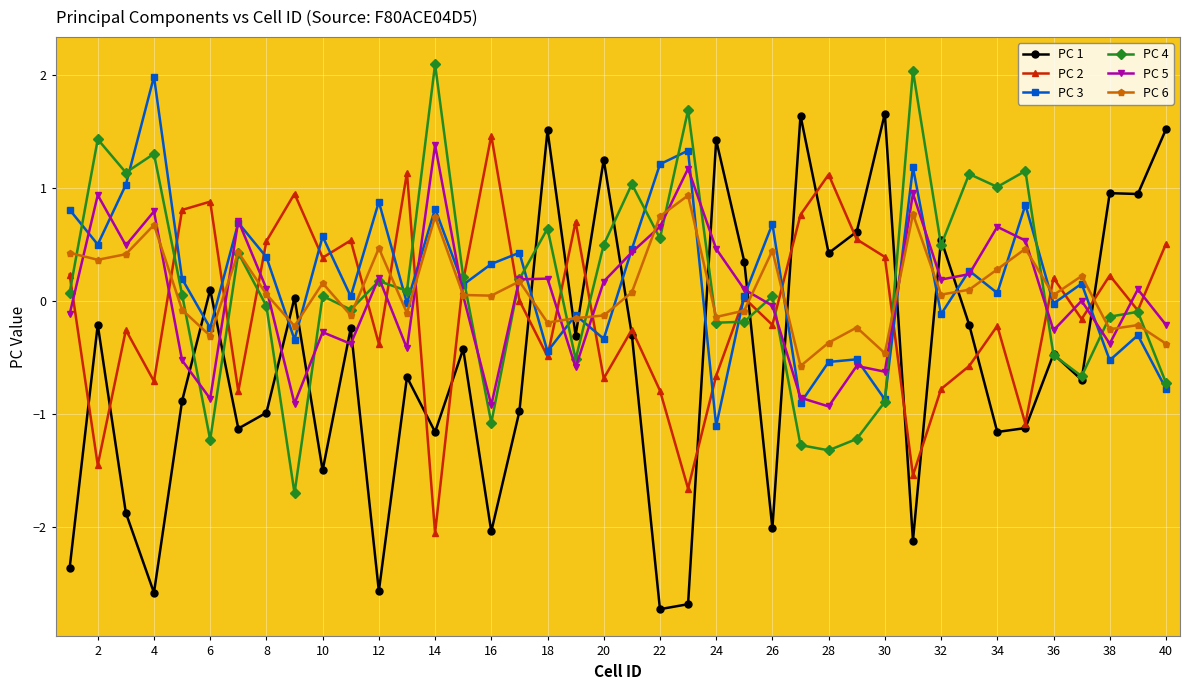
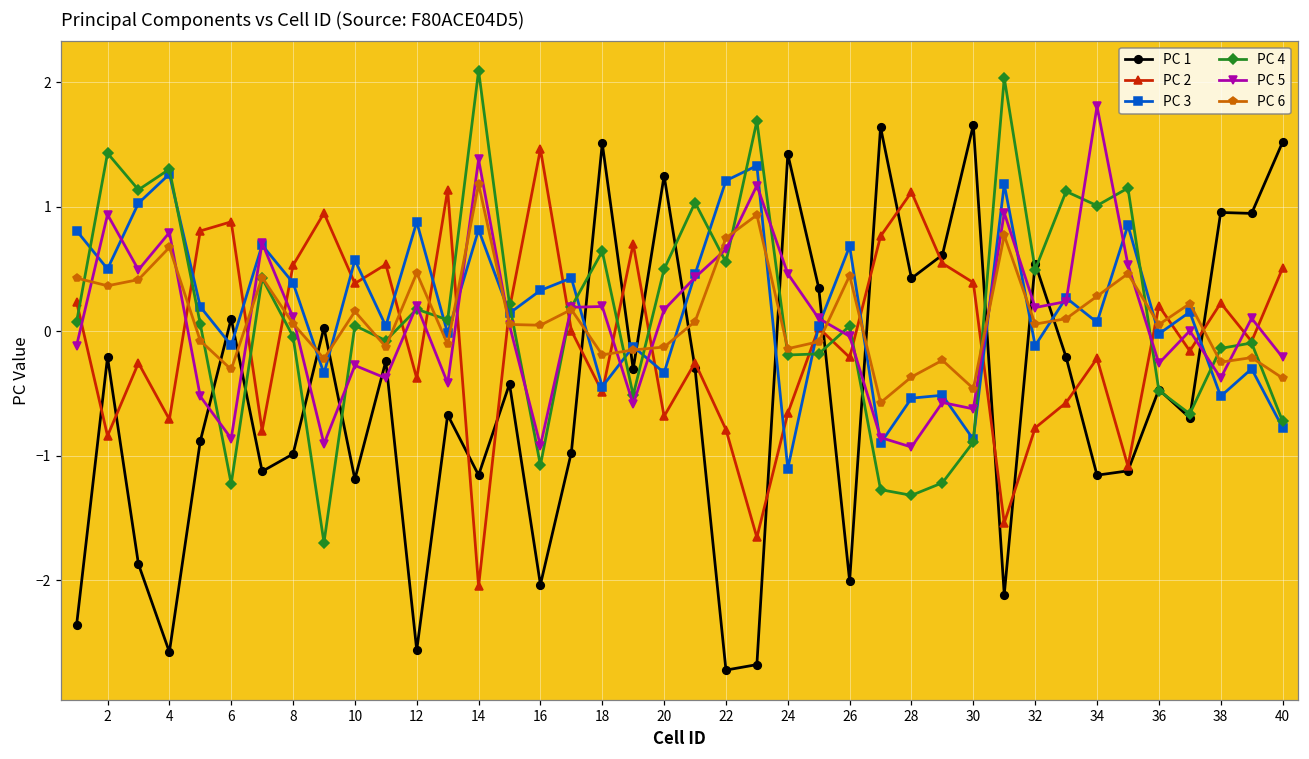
  {
    "PC 1": {
      "2": -0.21,
      "4": -2.58,
      "6": 0.10,
      "8": -0.99,
-     "10": -1.50,
+     "10": -1.19,
      "12": -2.56,
      "14": -1.16,
      "16": -2.04,
      "18": 1.51,
      "20": 1.25,
      "22": -2.72,
      "24": 1.42,
      "26": -2.01,
      "28": 0.43,
      "30": 1.66,
      "32": 0.54,
      "34": -1.16,
      "38": 0.95,
      "40": 1.52
    },
    "PC 2": {
-     "2": -1.45,
+     "2": -0.84,
      "4": -0.71,
      "6": 0.88,
      "8": 0.53,
      "10": 0.38,
      "12": -0.38,
      "14": -2.05,
      "16": 1.46,
      "18": -0.49,
      "20": -0.68,
      "22": -0.79,
      "24": -0.66,
      "26": -0.21,
      "28": 1.12,
      "30": 0.39,
      "32": -0.78,
      "34": -0.22,
      "36": 0.20,
      "38": 0.23,
      "40": 0.51
    },
    "PC 3": {
      "2": 0.50,
-     "4": 1.98,
-     "6": -0.24,
+     "4": 1.26,
+     "6": -0.11,
      "8": 0.39,
      "10": 0.57,
      "12": 0.88,
      "14": 0.82,
      "16": 0.33,
      "18": -0.44,
      "20": -0.33,
      "22": 1.21,
      "24": -1.10,
      "26": 0.68,
      "28": -0.54,
      "32": -0.12,
      "34": 0.07,
      "36": -0.02,
      "38": -0.52,
      "40": -0.77
    },
    "PC 4": {
      "2": 1.43,
      "4": 1.30,
      "6": -1.23,
      "8": -0.04,
      "10": 0.05,
      "12": 0.18,
      "14": 2.09,
      "16": -1.08,
      "18": 0.64,
      "20": 0.50,
      "22": 0.55,
      "24": -0.19,
      "26": 0.04,
      "28": -1.32,
      "32": 0.49,
      "34": 1.01,
      "38": -0.14,
      "40": -0.72
    },
    "PC 5": {
      "2": 0.94,
      "4": 0.79,
      "6": -0.86,
      "8": 0.11,
      "10": -0.27,
      "12": 0.21,
      "14": 1.38,
      "16": -0.92,
      "18": 0.20,
      "20": 0.17,
      "22": 0.66,
      "24": 0.46,
      "26": -0.04,
      "28": -0.93,
      "30": -0.62,
      "32": 0.19,
-     "34": 0.66,
+     "34": 1.81,
      "36": -0.26,
      "38": -0.38,
      "40": -0.21
    },
    "PC 6": {
      "2": 0.37,
      "4": 0.67,
      "6": -0.31,
      "8": 0.06,
      "10": 0.16,
      "12": 0.47,
-     "14": 0.75,
+     "14": 1.18,
      "16": 0.05,
      "18": -0.19,
      "20": -0.13,
      "22": 0.75,
      "24": -0.14,
      "26": 0.45,
      "28": -0.37,
      "30": -0.46,
      "32": 0.06,
      "34": 0.28,
      "36": 0.05,
      "38": -0.25,
      "40": -0.38
    }
  }
